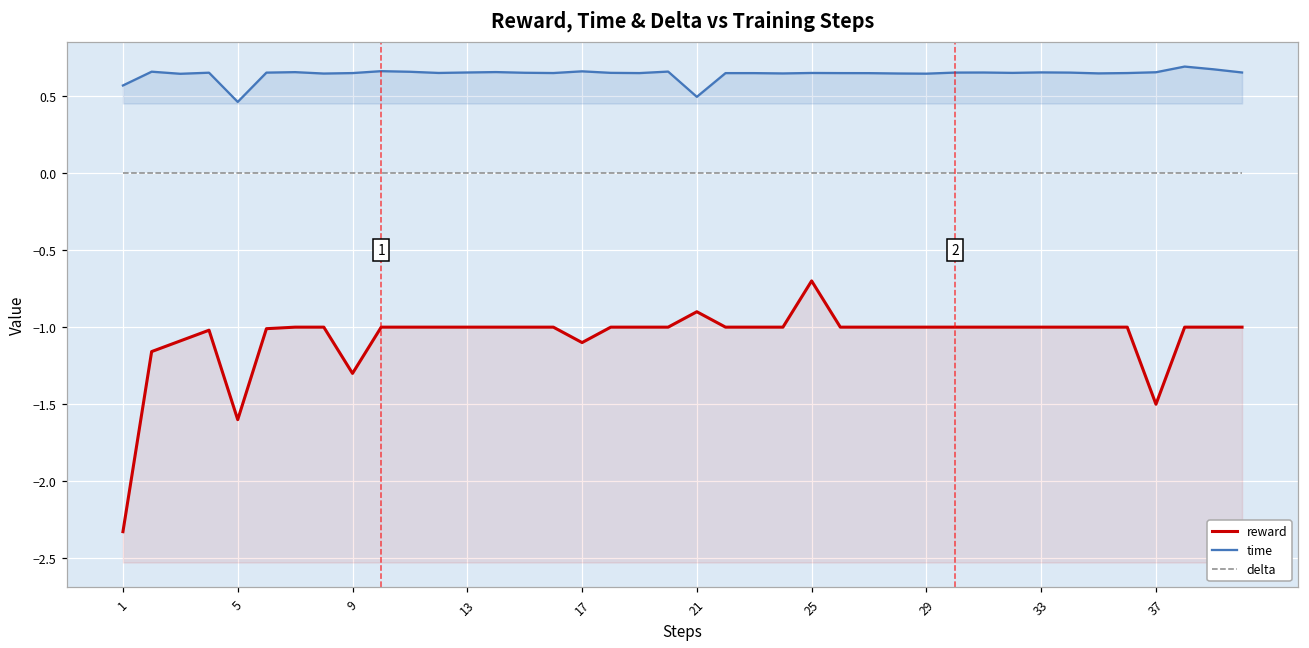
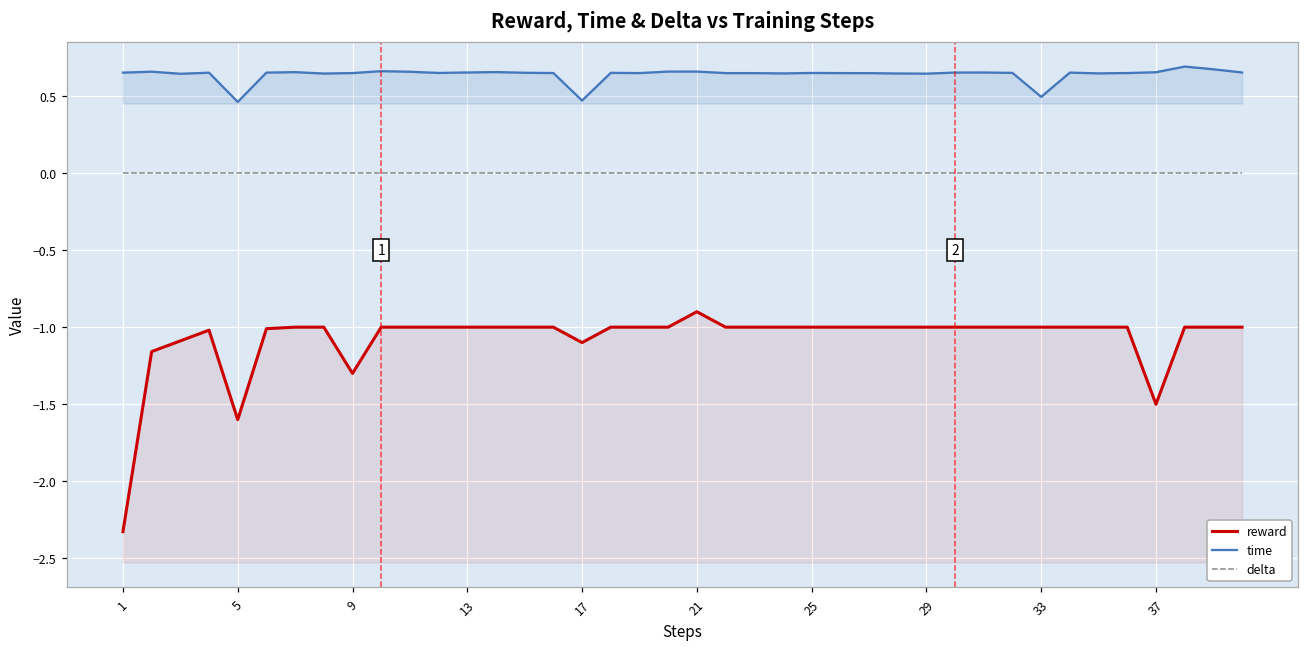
  {
    "reward": {
      "1": -2.33,
      "5": -1.6,
      "9": -1.3,
      "13": -1.0,
      "17": -1.1,
      "21": -0.9,
-     "25": -0.7,
+     "25": -1.0,
      "29": -1.0,
      "33": -1.0,
      "37": -1.5
    },
    "time": {
-     "1": 0.57,
+     "1": 0.65,
      "5": 0.46,
      "9": 0.65,
      "13": 0.65,
-     "17": 0.66,
-     "21": 0.49,
+     "17": 0.47,
+     "21": 0.66,
      "25": 0.65,
      "29": 0.64,
-     "33": 0.65,
+     "33": 0.49,
      "37": 0.65
    },
    "delta": {
      "1": 0.00,
      "5": 0.00,
      "9": 0.00,
      "13": 0.00,
      "17": 0.00,
      "21": 0.00,
      "25": 0.00,
      "29": 0.00,
      "33": 0.00,
      "37": 0.00
    }
  }
